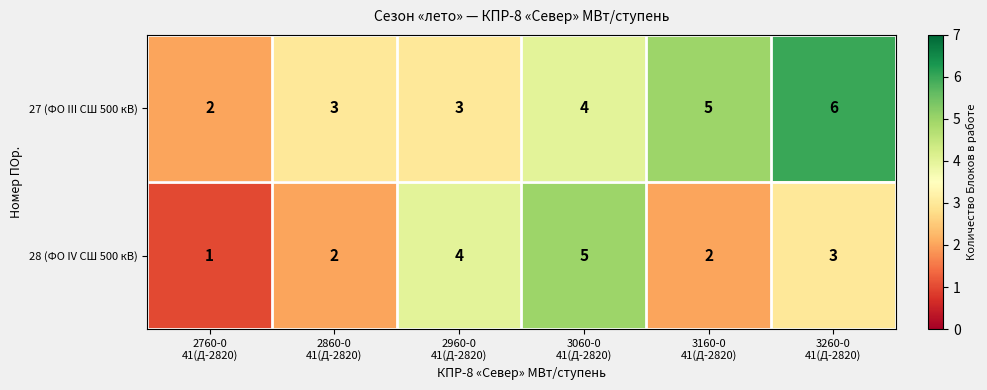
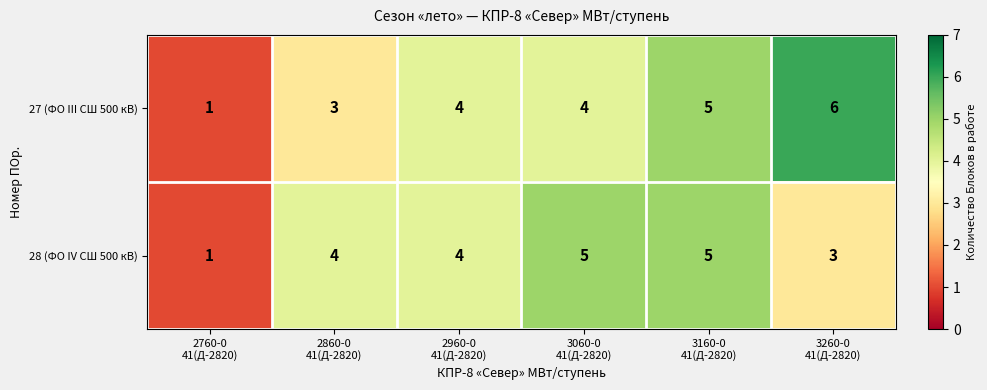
  {
    "27 (ФО III СШ 500 кВ)": {
-     "2760-0 41(Д-2820)": 2,
+     "2760-0 41(Д-2820)": 1,
      "2860-0 41(Д-2820)": 3,
-     "2960-0 41(Д-2820)": 3,
+     "2960-0 41(Д-2820)": 4,
      "3060-0 41(Д-2820)": 4,
      "3160-0 41(Д-2820)": 5,
      "3260-0 41(Д-2820)": 6
    },
    "28 (ФО IV СШ 500 кВ)": {
      "2760-0 41(Д-2820)": 1,
-     "2860-0 41(Д-2820)": 2,
+     "2860-0 41(Д-2820)": 4,
      "2960-0 41(Д-2820)": 4,
      "3060-0 41(Д-2820)": 5,
-     "3160-0 41(Д-2820)": 2,
+     "3160-0 41(Д-2820)": 5,
      "3260-0 41(Д-2820)": 3
    }
  }
